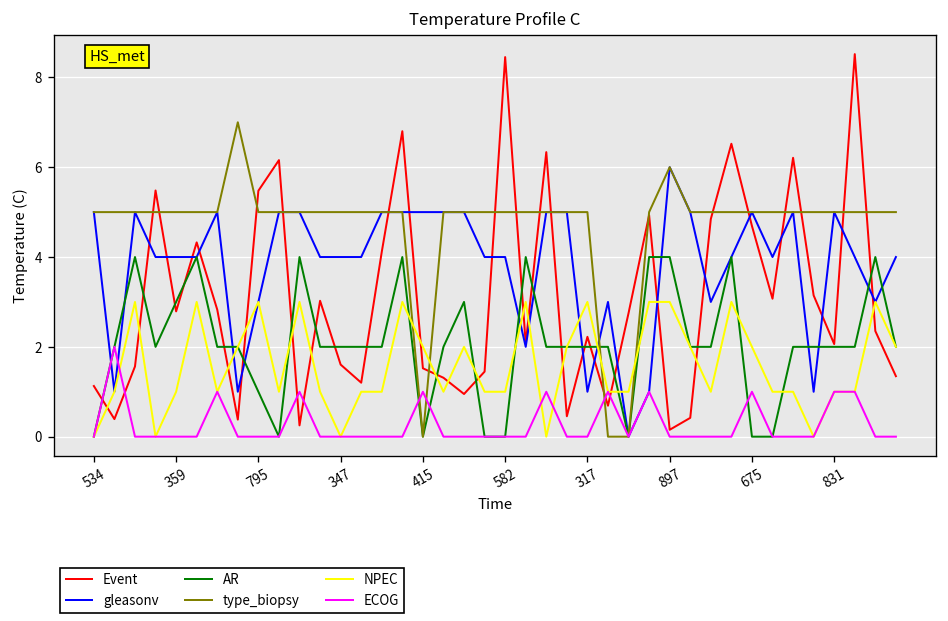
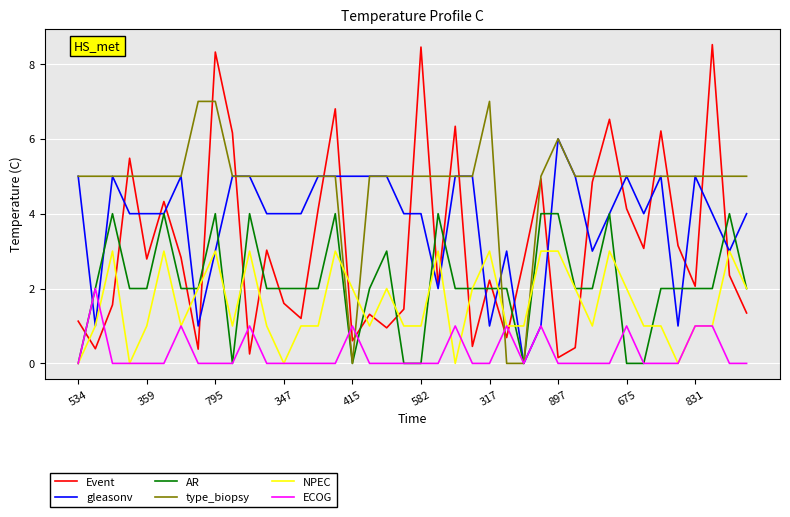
  {
    "Event": {
      "534": 1.1,
      "359": 2.8,
-     "795": 5.5,
+     "795": 8.3,
      "347": 1.6,
-     "415": 1.5,
+     "415": 0.6,
      "582": 8.5,
      "317": 2.2,
      "897": 0.2,
-     "675": 4.7
+     "675": 4.1
    },
    "gleasonv": {
      "359": 4.0,
      "347": 4.0,
      "415": 5.0,
      "582": 4.0,
      "317": 1.0
    },
    "AR": {
-     "359": 3,
-     "795": 1,
+     "359": 2,
+     "795": 4,
      "347": 2,
      "317": 2,
      "897": 4,
      "675": 0
    },
    "type_biopsy": {
      "359": 5,
-     "795": 5,
+     "795": 7,
      "347": 5,
      "582": 5,
-     "317": 5
+     "317": 7
    },
    "NPEC": {
      "359": 1.0,
      "415": 2.0,
      "582": 1.0,
      "317": 3.0,
      "897": 3.0,
      "675": 2.0
    },
    "ECOG": {
      "359": 0.0,
      "795": 0.0,
      "415": 1.0,
      "317": 0.0,
      "897": 0.0,
      "675": 1.0
    }
  }
